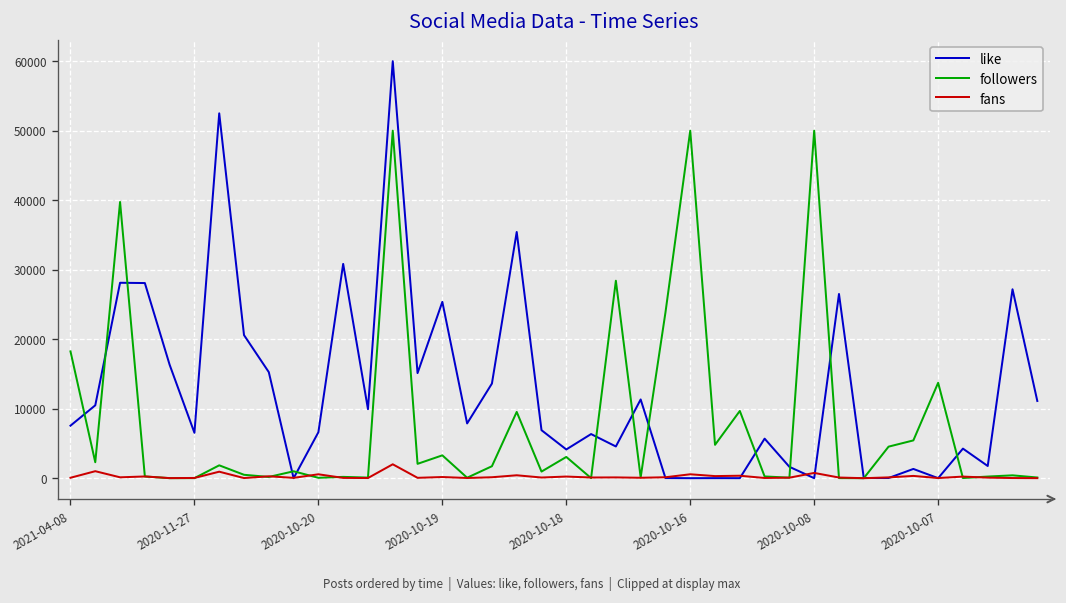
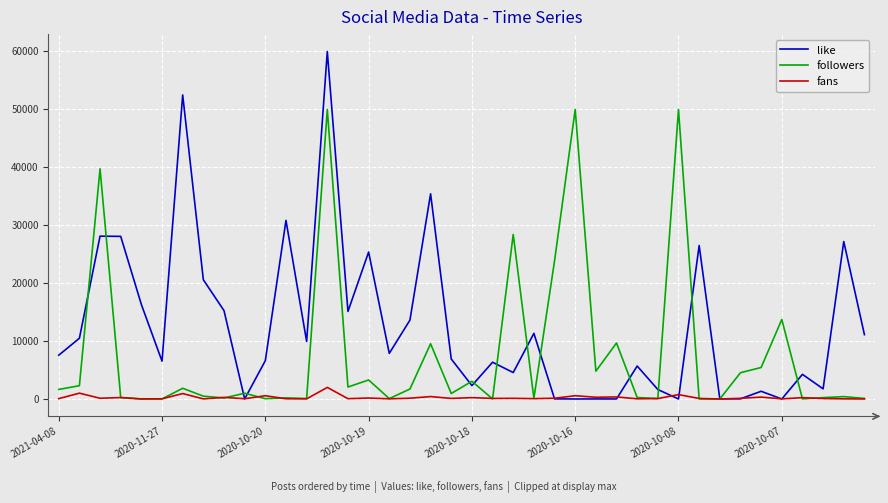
  {
    "like": {
      "2021-04-08": 8000,
-     "2020-10-18": 4000
+     "2020-10-18": 2000
    },
    "followers": {
-     "2021-04-08": 18000,
+     "2021-04-08": 2000,
      "2020-10-18": 3000
    },
    "fans": {
      "2021-04-08": 0,
      "2020-10-18": 0
    }
  }
